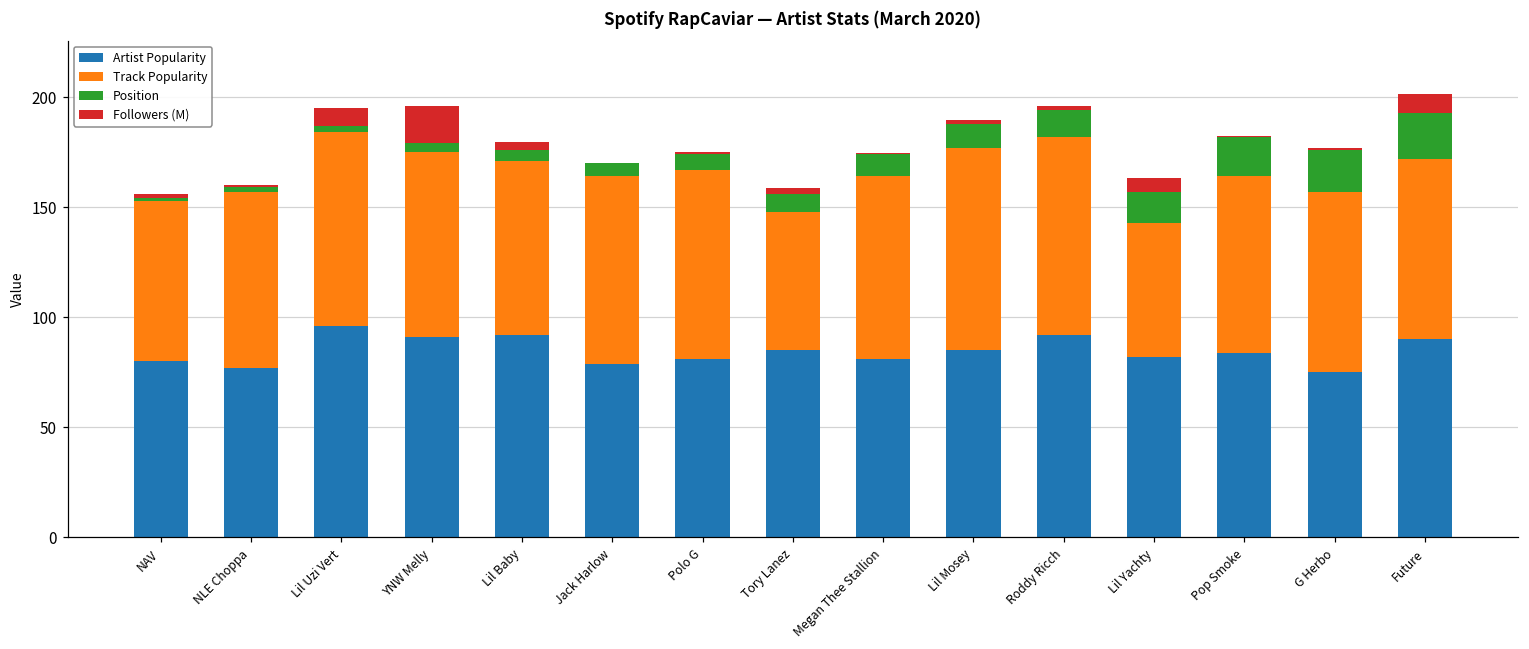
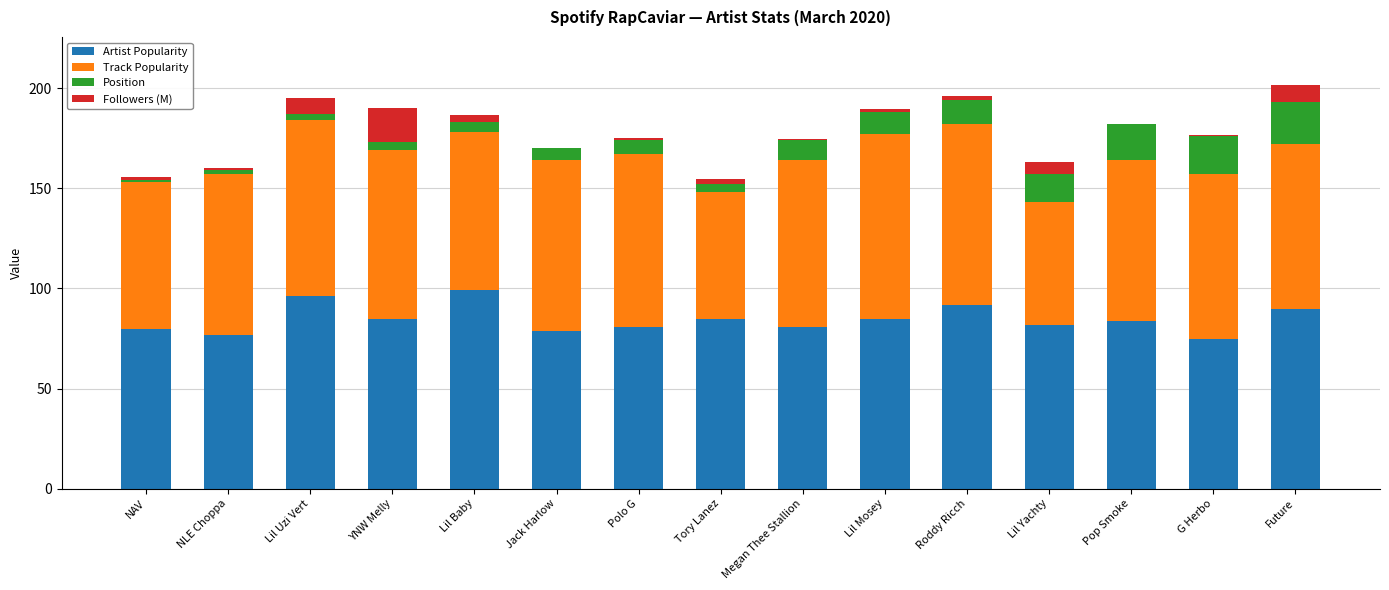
  {
    "Artist Popularity": {
      "NAV": 80,
      "NLE Choppa": 77,
      "Lil Uzi Vert": 96,
-     "YNW Melly": 91,
-     "Lil Baby": 92,
+     "YNW Melly": 85,
+     "Lil Baby": 99,
      "Jack Harlow": 79,
      "Polo G": 81,
      "Tory Lanez": 85,
      "Megan Thee Stallion": 81,
      "Lil Mosey": 85,
      "Roddy Ricch": 92,
      "Lil Yachty": 82,
      "Pop Smoke": 84,
      "G Herbo": 75,
      "Future": 90
    },
    "Track Popularity": {
      "NAV": 73,
      "NLE Choppa": 80,
      "Lil Uzi Vert": 88,
      "YNW Melly": 84,
      "Lil Baby": 79,
      "Jack Harlow": 85,
      "Polo G": 86,
      "Tory Lanez": 63,
      "Megan Thee Stallion": 83,
      "Lil Mosey": 92,
      "Roddy Ricch": 90,
      "Lil Yachty": 61,
      "Pop Smoke": 80,
      "G Herbo": 82,
      "Future": 82
    },
    "Position": {
      "NLE Choppa": 2,
      "Lil Uzi Vert": 3,
      "YNW Melly": 4,
      "Lil Baby": 5,
      "Jack Harlow": 6,
      "Polo G": 7,
-     "Tory Lanez": 8,
+     "Tory Lanez": 4,
      "Megan Thee Stallion": 10,
      "Lil Mosey": 11,
      "Roddy Ricch": 12,
      "Lil Yachty": 14,
      "Pop Smoke": 18,
      "G Herbo": 19,
      "Future": 21
    },
    "Followers (M)": {
      "NAV": 2,
      "Lil Uzi Vert": 8,
      "YNW Melly": 17,
      "Lil Baby": 4,
      "Tory Lanez": 3,
      "Lil Mosey": 2,
      "Roddy Ricch": 2,
      "Lil Yachty": 6,
      "Future": 9
    }
  }
